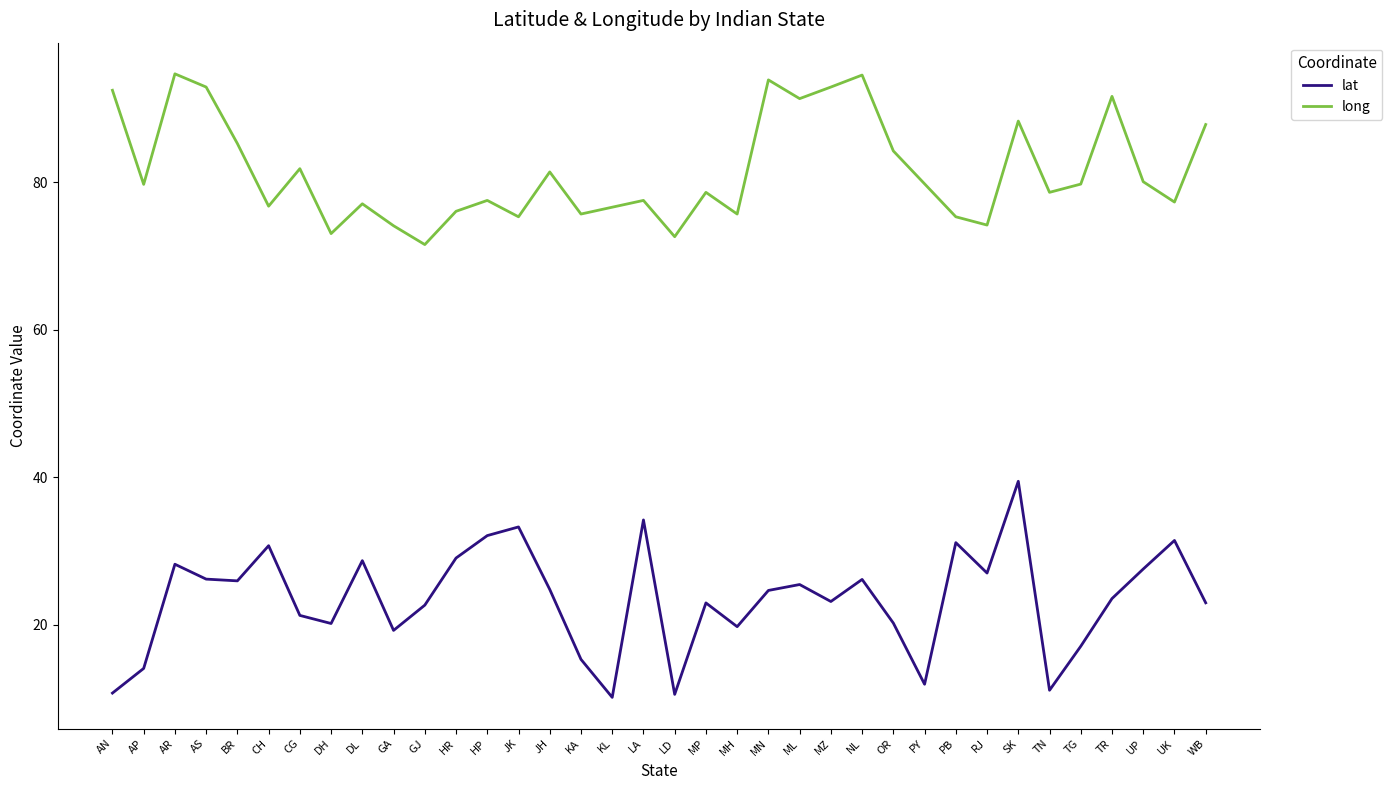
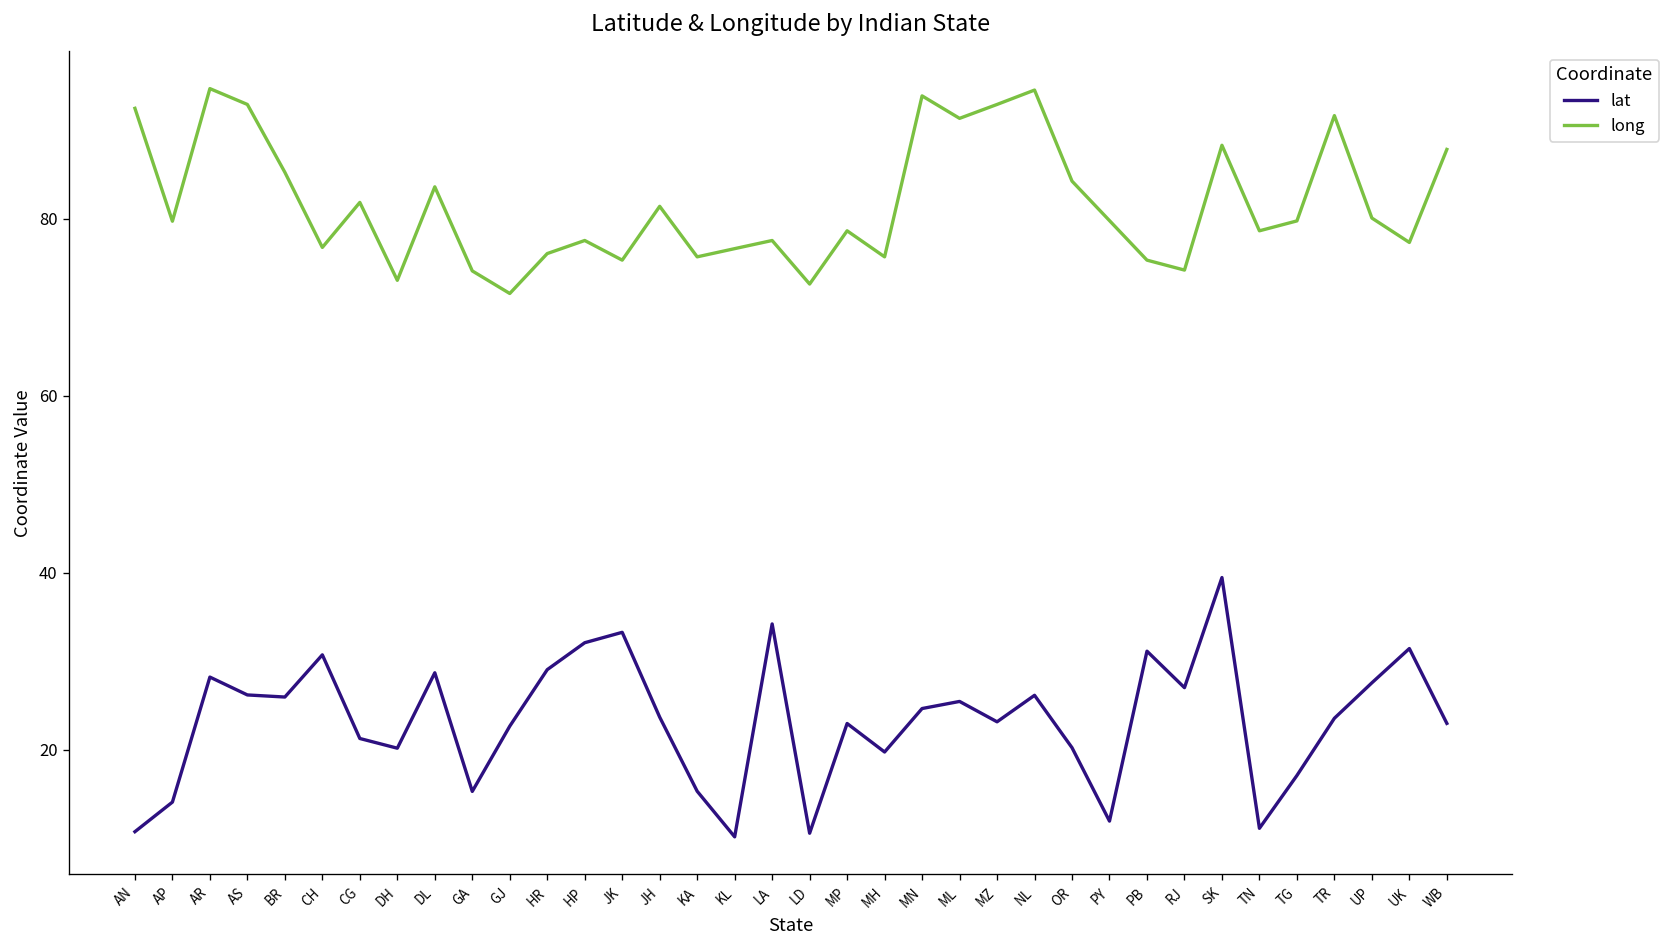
  {
    "lat": {
      "AN": 11,
      "AP": 14,
      "AR": 28,
      "AS": 26,
      "BR": 26,
      "CH": 31,
      "CG": 21,
      "DH": 20,
      "DL": 29,
-     "GA": 19,
+     "GA": 15,
      "GJ": 23,
      "HR": 29,
      "HP": 32,
      "JK": 33,
-     "JH": 25,
+     "JH": 24,
      "KA": 15,
      "KL": 10,
      "LA": 34,
      "LD": 11,
      "MP": 23,
      "MH": 20,
      "MN": 25,
      "ML": 25,
      "MZ": 23,
      "NL": 26,
      "OR": 20,
      "PY": 12,
      "PB": 31,
      "RJ": 27,
      "SK": 39,
      "TN": 11,
      "TG": 17,
      "TR": 24,
      "UP": 28,
      "UK": 31,
      "WB": 23
    },
    "long": {
      "AN": 93,
      "AP": 80,
      "AR": 95,
      "AS": 93,
      "BR": 85,
      "CH": 77,
      "CG": 82,
      "DH": 73,
-     "DL": 77,
+     "DL": 84,
      "GA": 74,
      "GJ": 72,
      "HR": 76,
      "HP": 78,
      "JK": 75,
      "JH": 81,
      "KA": 76,
      "KL": 77,
      "LA": 78,
      "LD": 73,
      "MP": 79,
      "MH": 76,
      "MN": 94,
      "ML": 91,
      "MZ": 93,
      "NL": 95,
      "OR": 84,
      "PY": 80,
      "PB": 75,
      "RJ": 74,
      "SK": 88,
      "TN": 79,
      "TG": 80,
      "TR": 92,
      "UP": 80,
      "UK": 77,
      "WB": 88
    }
  }
